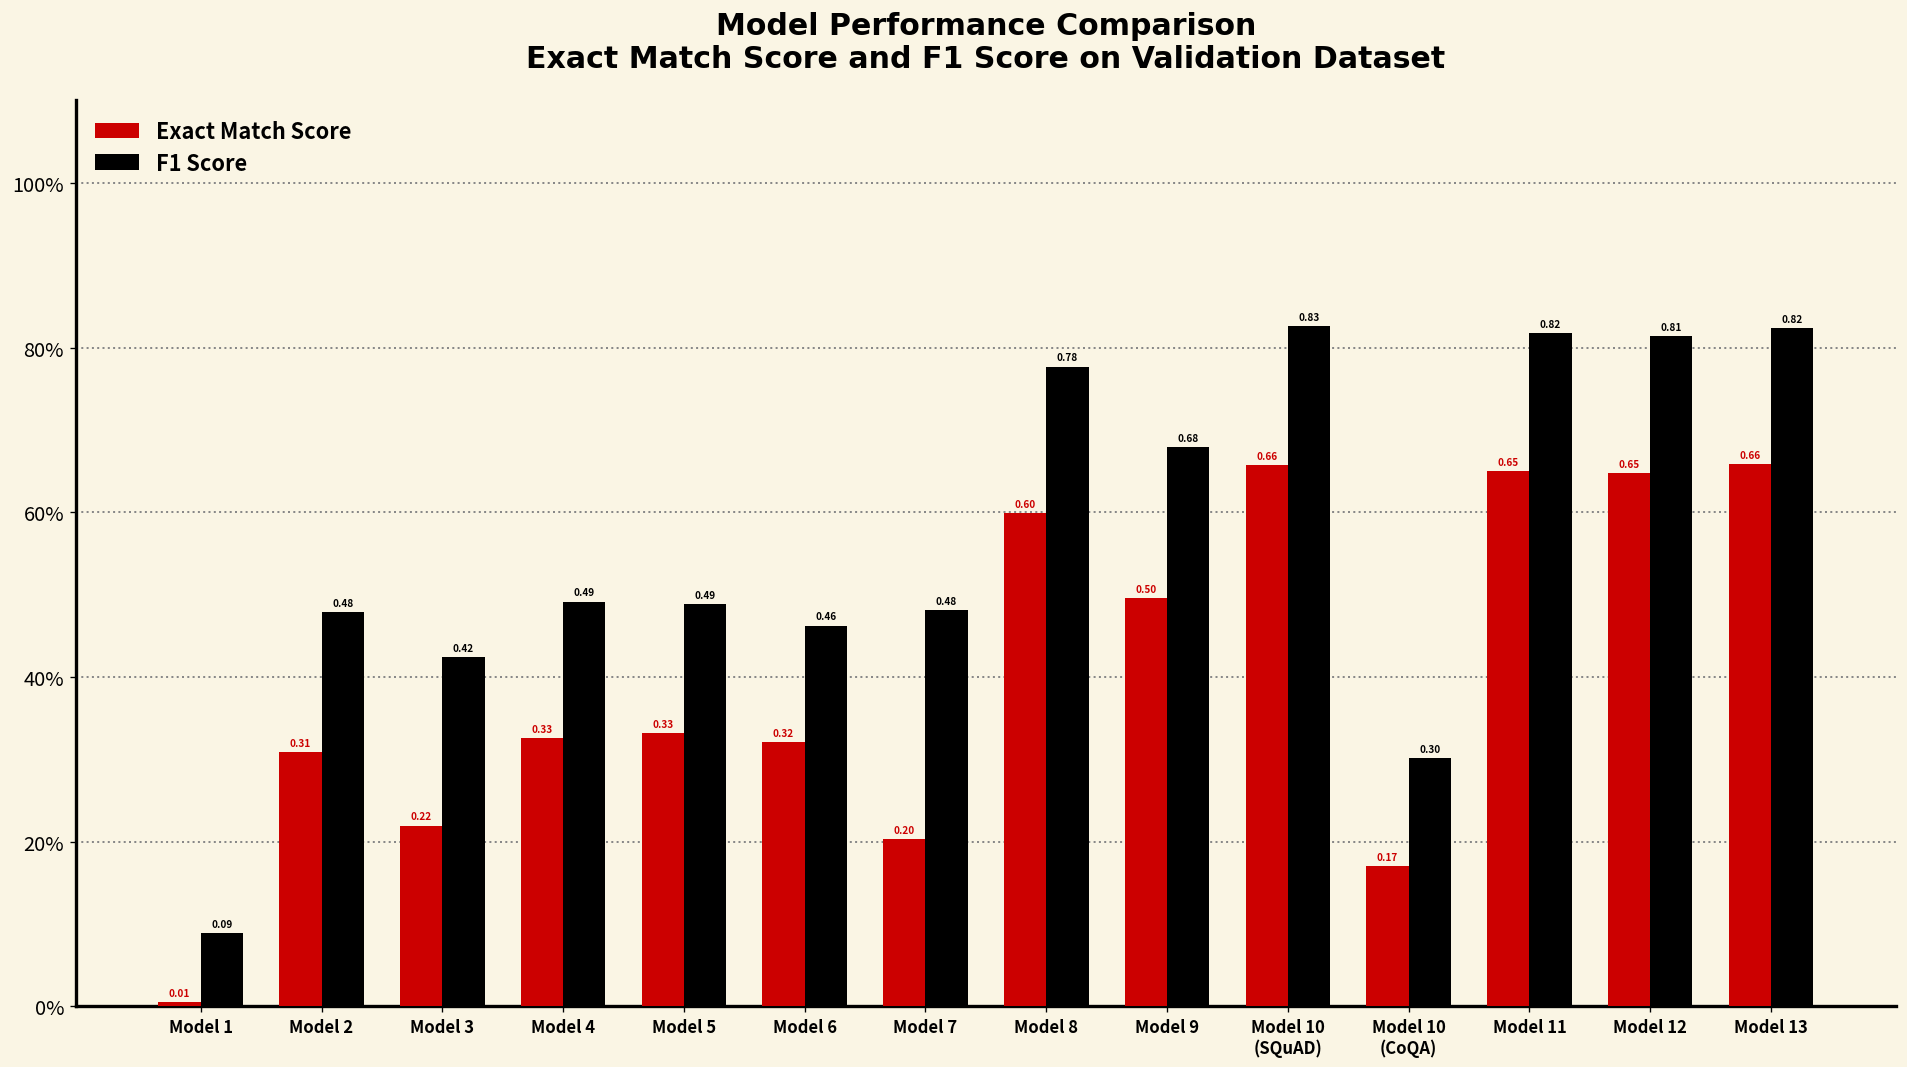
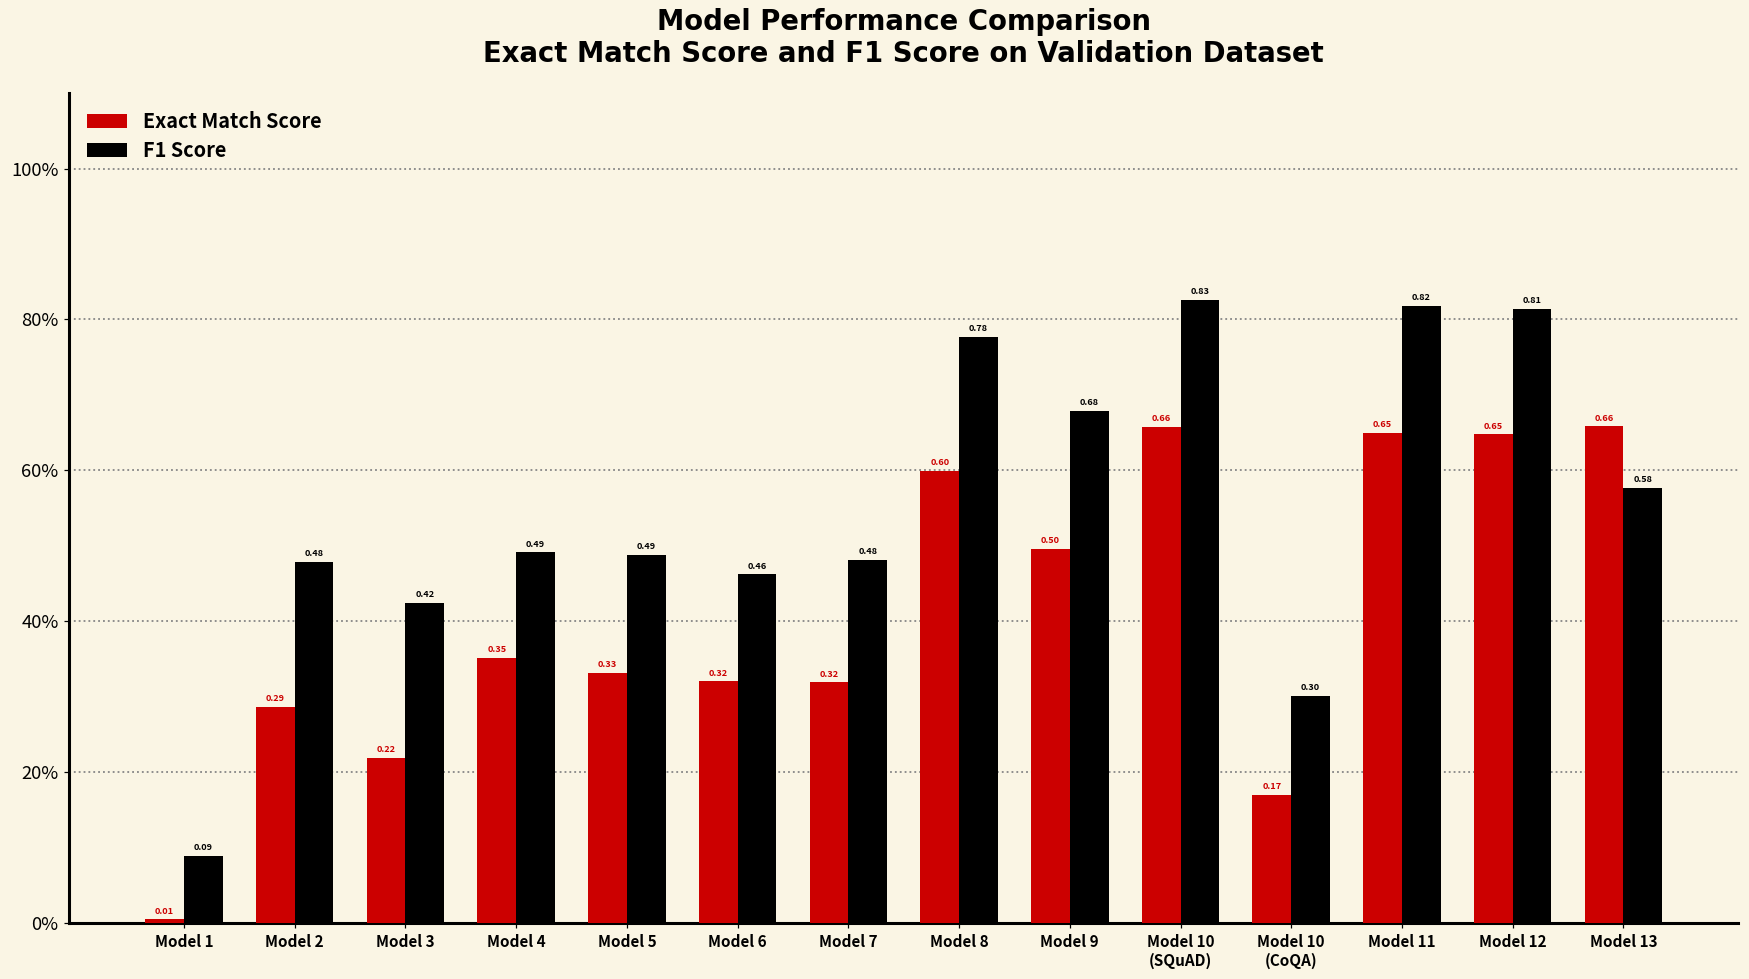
  {
    "Exact Match Score": {
      "Model 1": 0.01,
-     "Model 2": 0.31,
+     "Model 2": 0.29,
      "Model 3": 0.22,
-     "Model 4": 0.33,
+     "Model 4": 0.35,
      "Model 5": 0.33,
      "Model 6": 0.32,
-     "Model 7": 0.20,
+     "Model 7": 0.32,
      "Model 8": 0.60,
      "Model 9": 0.50,
      "Model 10 (SQuAD)": 0.66,
      "Model 10 (CoQA)": 0.17,
      "Model 11": 0.65,
      "Model 12": 0.65,
      "Model 13": 0.66
    },
    "F1 Score": {
      "Model 1": 0.09,
      "Model 2": 0.48,
      "Model 3": 0.42,
      "Model 4": 0.49,
      "Model 5": 0.49,
      "Model 6": 0.46,
      "Model 7": 0.48,
      "Model 8": 0.78,
      "Model 9": 0.68,
      "Model 10 (SQuAD)": 0.83,
      "Model 10 (CoQA)": 0.30,
      "Model 11": 0.82,
      "Model 12": 0.81,
-     "Model 13": 0.82
+     "Model 13": 0.58
    }
  }
